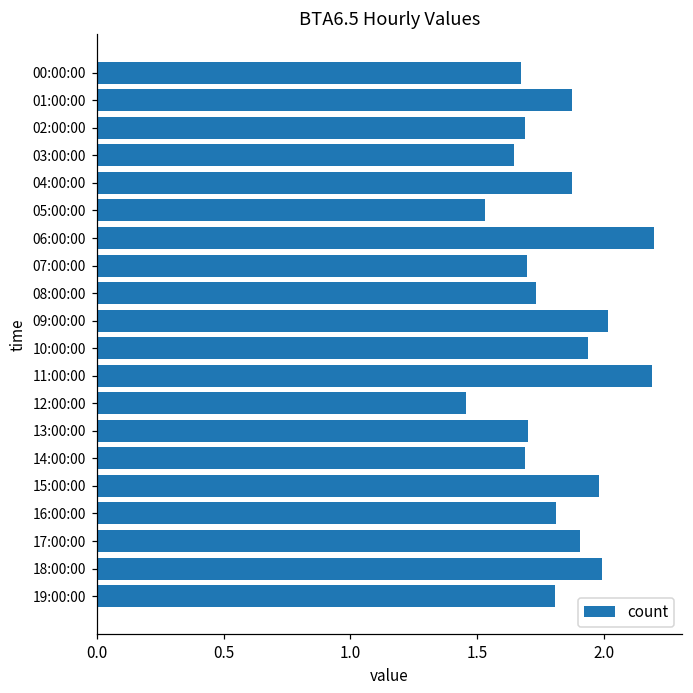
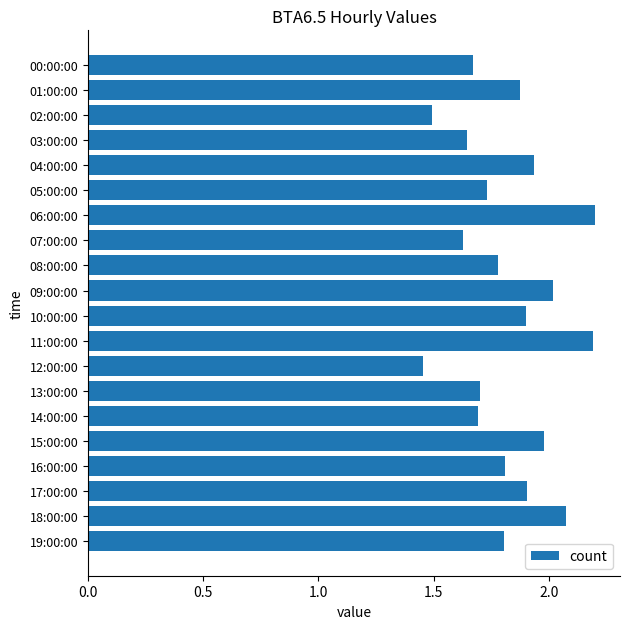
  {
    "00:00:00": 1.67,
    "01:00:00": 1.87,
-   "02:00:00": 1.69,
+   "02:00:00": 1.49,
    "03:00:00": 1.65,
-   "04:00:00": 1.88,
-   "05:00:00": 1.53,
+   "04:00:00": 1.93,
+   "05:00:00": 1.73,
    "06:00:00": 2.20,
-   "07:00:00": 1.70,
-   "08:00:00": 1.73,
+   "07:00:00": 1.63,
+   "08:00:00": 1.78,
    "09:00:00": 2.02,
-   "10:00:00": 1.94,
+   "10:00:00": 1.90,
    "11:00:00": 2.19,
    "12:00:00": 1.46,
    "13:00:00": 1.70,
    "14:00:00": 1.69,
    "15:00:00": 1.98,
    "16:00:00": 1.81,
    "17:00:00": 1.91,
-   "18:00:00": 2.00,
+   "18:00:00": 2.07,
    "19:00:00": 1.81
  }
